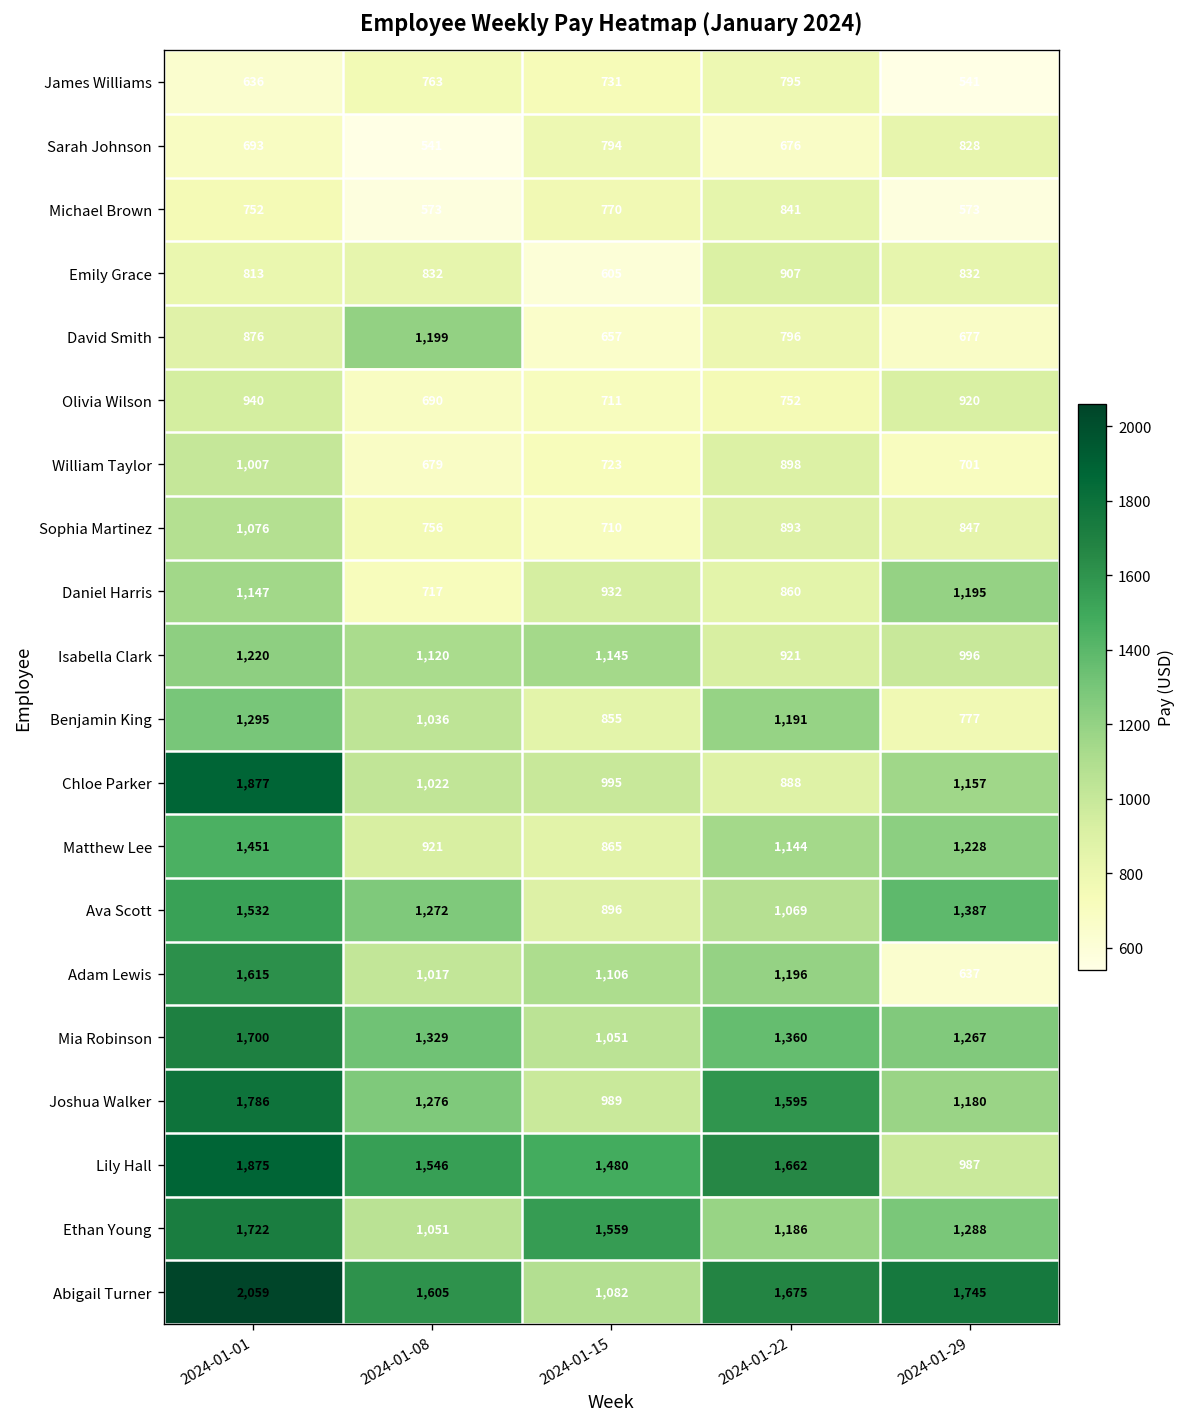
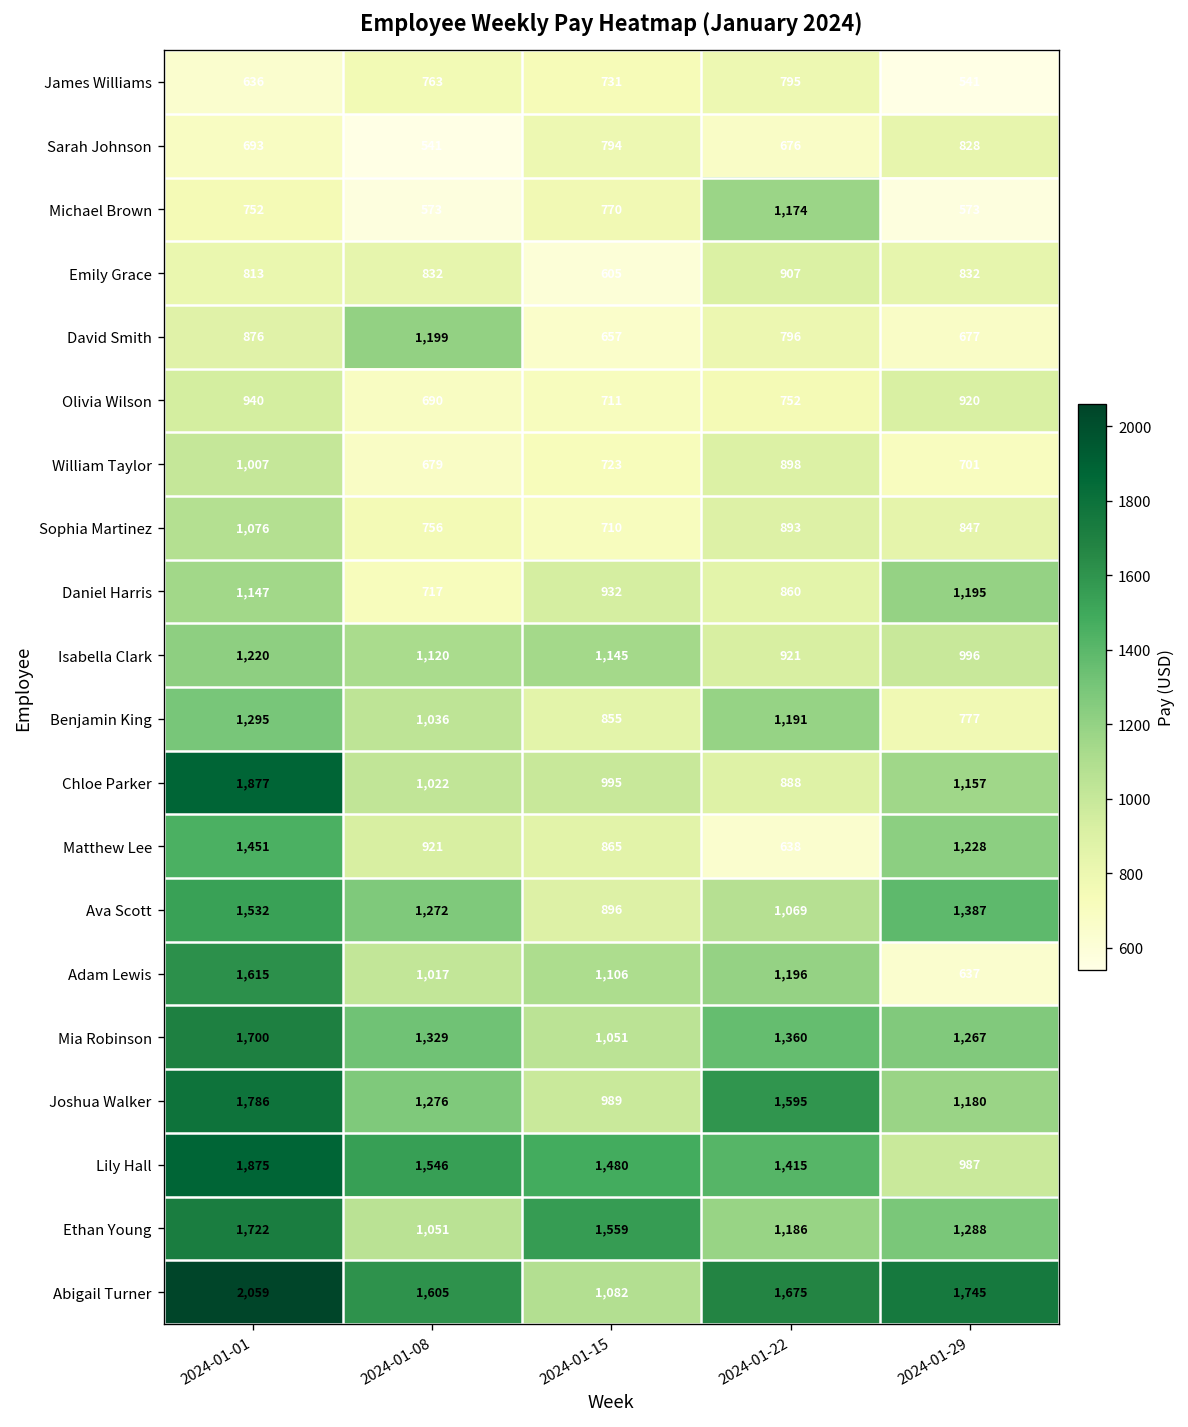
  {
    "James Williams": {
      "2024-01-01": "636",
      "2024-01-08": "763",
      "2024-01-15": "731",
      "2024-01-22": "795"
    },
    "Sarah Johnson": {
      "2024-01-01": "693",
      "2024-01-15": "794",
      "2024-01-22": "676",
      "2024-01-29": "828"
    },
    "Michael Brown": {
      "2024-01-01": "752",
      "2024-01-15": "770",
-     "2024-01-22": "841"
+     "2024-01-22": "1,174"
    },
    "Emily Grace": {
      "2024-01-01": "813",
      "2024-01-08": "832",
      "2024-01-22": "907",
      "2024-01-29": "832"
    },
    "David Smith": {
      "2024-01-01": "876",
      "2024-01-08": "1,199",
      "2024-01-15": "657",
      "2024-01-22": "796",
      "2024-01-29": "677"
    },
    "Olivia Wilson": {
      "2024-01-01": "940",
      "2024-01-08": "690",
      "2024-01-15": "711",
      "2024-01-22": "752",
      "2024-01-29": "920"
    },
    "William Taylor": {
      "2024-01-01": "1,007",
      "2024-01-08": "679",
      "2024-01-15": "723",
      "2024-01-22": "898",
      "2024-01-29": "701"
    },
    "Sophia Martinez": {
      "2024-01-01": "1,076",
      "2024-01-08": "756",
      "2024-01-15": "710",
      "2024-01-22": "893",
      "2024-01-29": "847"
    },
    "Daniel Harris": {
      "2024-01-01": "1,147",
      "2024-01-08": "717",
      "2024-01-15": "932",
      "2024-01-22": "860",
      "2024-01-29": "1,195"
    },
    "Isabella Clark": {
      "2024-01-01": "1,220",
      "2024-01-08": "1,120",
      "2024-01-15": "1,145",
      "2024-01-22": "921",
      "2024-01-29": "996"
    },
    "Benjamin King": {
      "2024-01-01": "1,295",
      "2024-01-08": "1,036",
      "2024-01-15": "855",
      "2024-01-22": "1,191",
      "2024-01-29": "777"
    },
    "Chloe Parker": {
      "2024-01-01": "1,877",
      "2024-01-08": "1,022",
      "2024-01-15": "995",
      "2024-01-22": "888",
      "2024-01-29": "1,157"
    },
    "Matthew Lee": {
      "2024-01-01": "1,451",
      "2024-01-08": "921",
      "2024-01-15": "865",
-     "2024-01-22": "1,144",
+     "2024-01-22": "638",
      "2024-01-29": "1,228"
    },
    "Ava Scott": {
      "2024-01-01": "1,532",
      "2024-01-08": "1,272",
      "2024-01-15": "896",
      "2024-01-22": "1,069",
      "2024-01-29": "1,387"
    },
    "Adam Lewis": {
      "2024-01-01": "1,615",
      "2024-01-08": "1,017",
      "2024-01-15": "1,106",
      "2024-01-22": "1,196",
      "2024-01-29": "637"
    },
    "Mia Robinson": {
      "2024-01-01": "1,700",
      "2024-01-08": "1,329",
      "2024-01-15": "1,051",
      "2024-01-22": "1,360",
      "2024-01-29": "1,267"
    },
    "Joshua Walker": {
      "2024-01-01": "1,786",
      "2024-01-08": "1,276",
      "2024-01-15": "989",
      "2024-01-22": "1,595",
      "2024-01-29": "1,180"
    },
    "Lily Hall": {
      "2024-01-01": "1,875",
      "2024-01-08": "1,546",
      "2024-01-15": "1,480",
-     "2024-01-22": "1,662",
+     "2024-01-22": "1,415",
      "2024-01-29": "987"
    },
    "Ethan Young": {
      "2024-01-01": "1,722",
      "2024-01-08": "1,051",
      "2024-01-15": "1,559",
      "2024-01-22": "1,186",
      "2024-01-29": "1,288"
    },
    "Abigail Turner": {
      "2024-01-01": "2,059",
      "2024-01-08": "1,605",
      "2024-01-15": "1,082",
      "2024-01-22": "1,675",
      "2024-01-29": "1,745"
    }
  }
